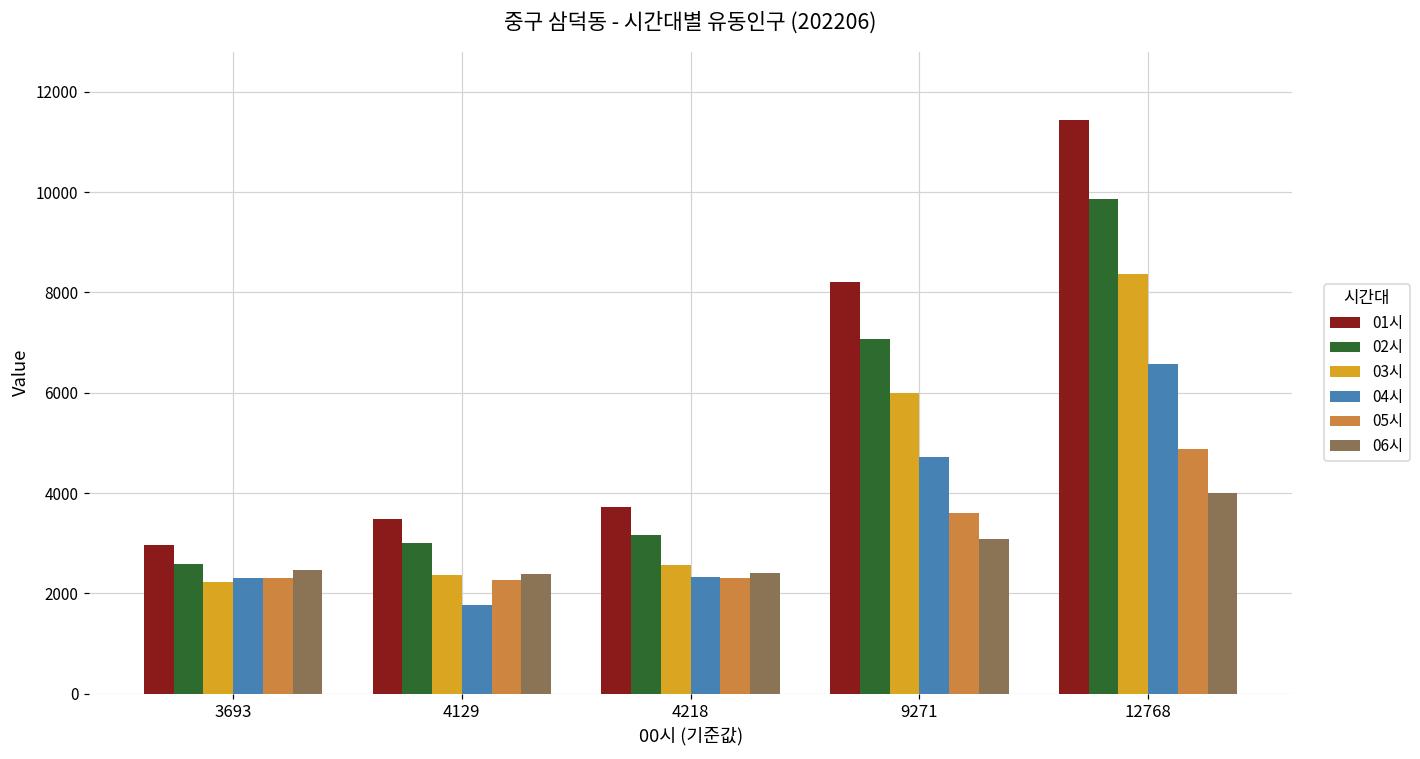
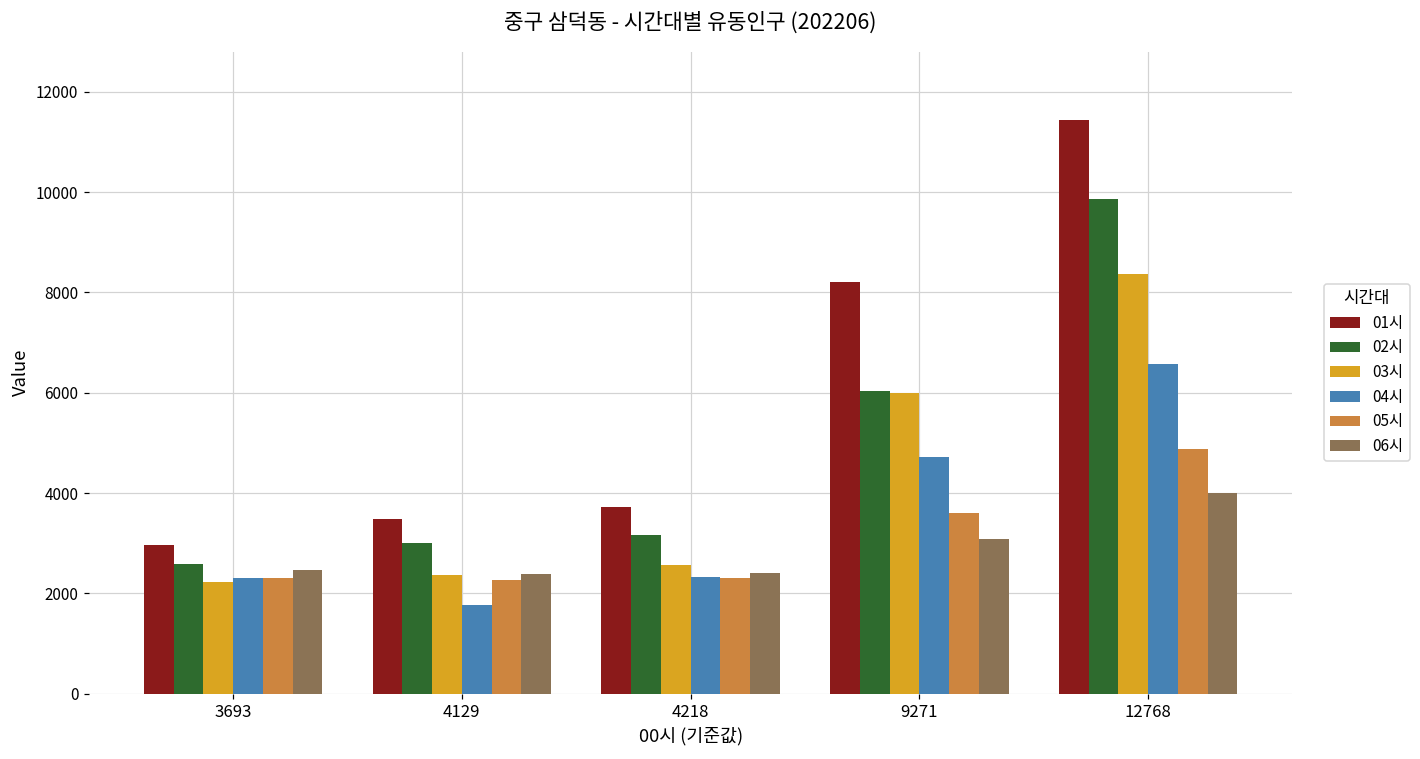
  {
    "01시": {
      "3693": 3000,
      "4129": 3500,
      "4218": 3700,
      "9271": 8200,
      "12768": 11400
    },
    "02시": {
      "3693": 2600,
      "4129": 3000,
      "4218": 3200,
-     "9271": 7100,
+     "9271": 6000,
      "12768": 9900
    },
    "04시": {
      "3693": 2300,
      "4129": 1800,
      "4218": 2300,
      "9271": 4700,
      "12768": 6600
    },
    "06시": {
      "3693": 2500,
      "4129": 2400,
      "4218": 2400,
      "9271": 3100,
      "12768": 4000
    }
  }
